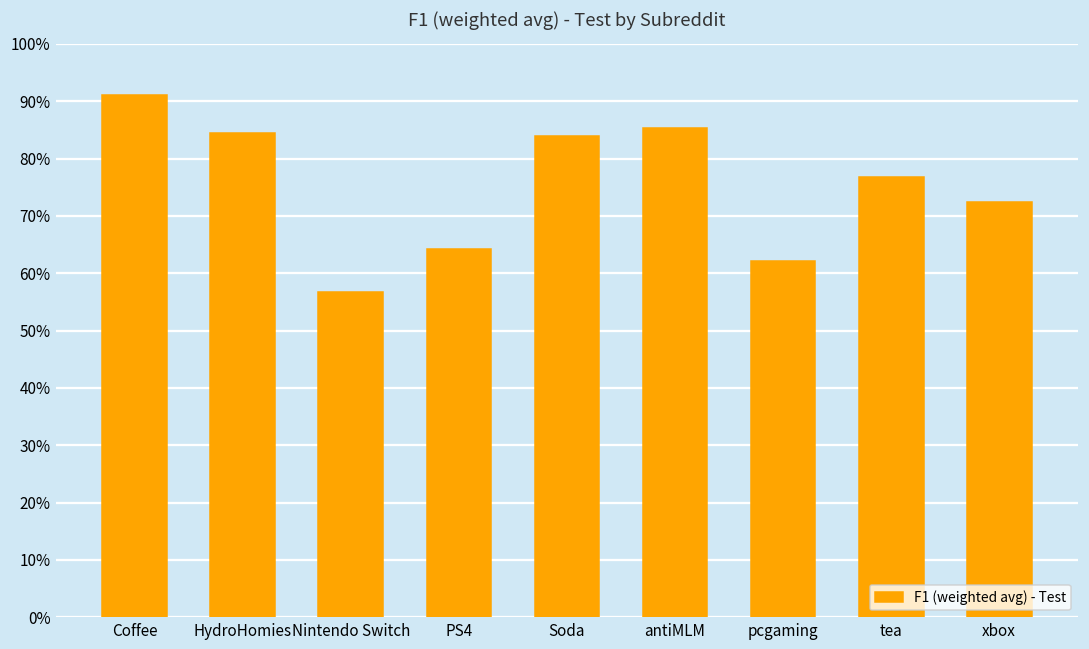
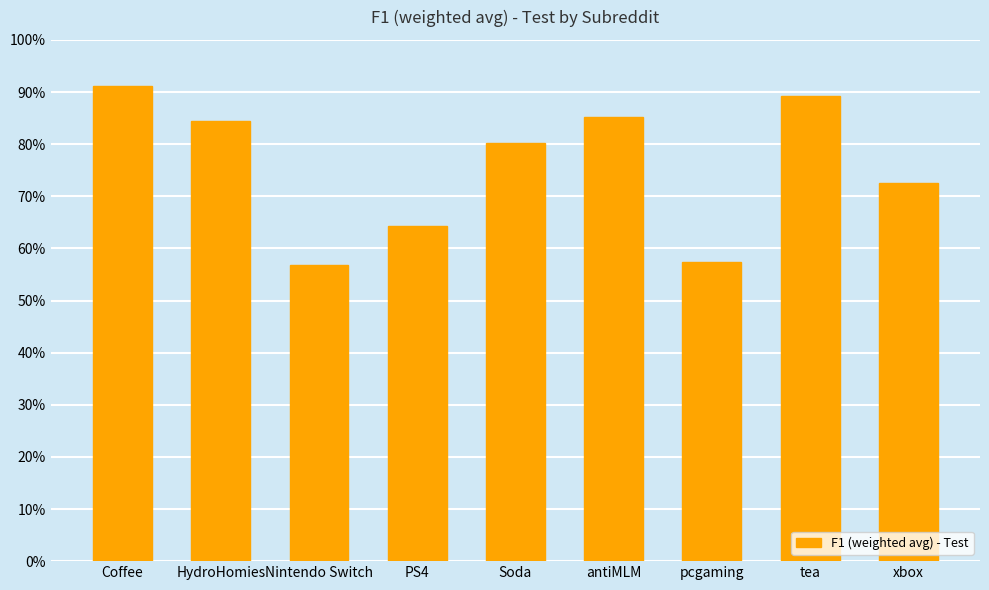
  {
    "Coffee": "91%",
    "HydroHomies": "85%",
    "Nintendo Switch": "57%",
    "PS4": "64%",
-   "Soda": "84%",
+   "Soda": "80%",
    "antiMLM": "85%",
-   "pcgaming": "62%",
-   "tea": "77%",
+   "pcgaming": "57%",
+   "tea": "89%",
    "xbox": "73%"
  }
